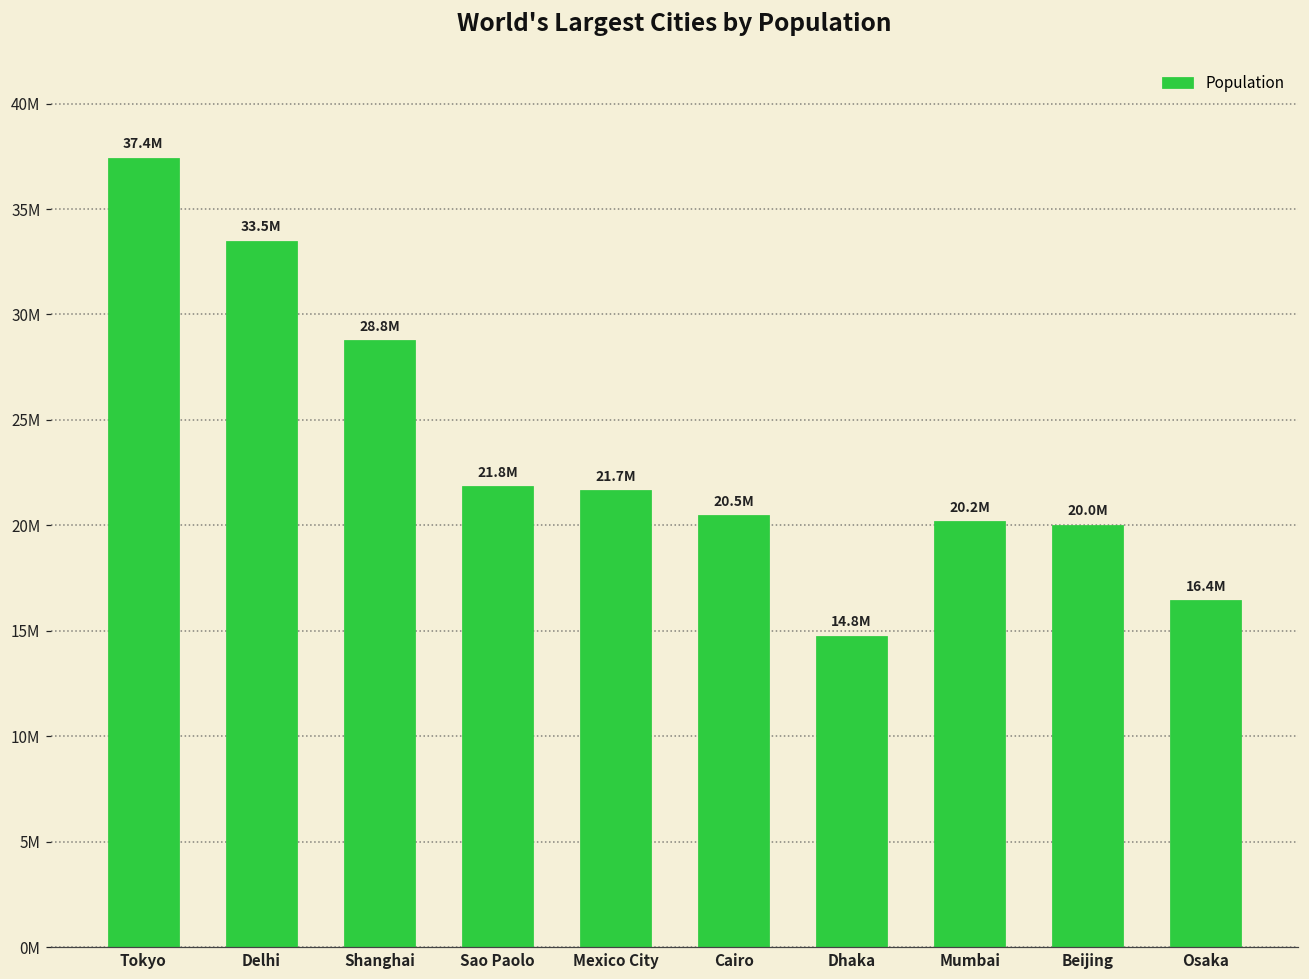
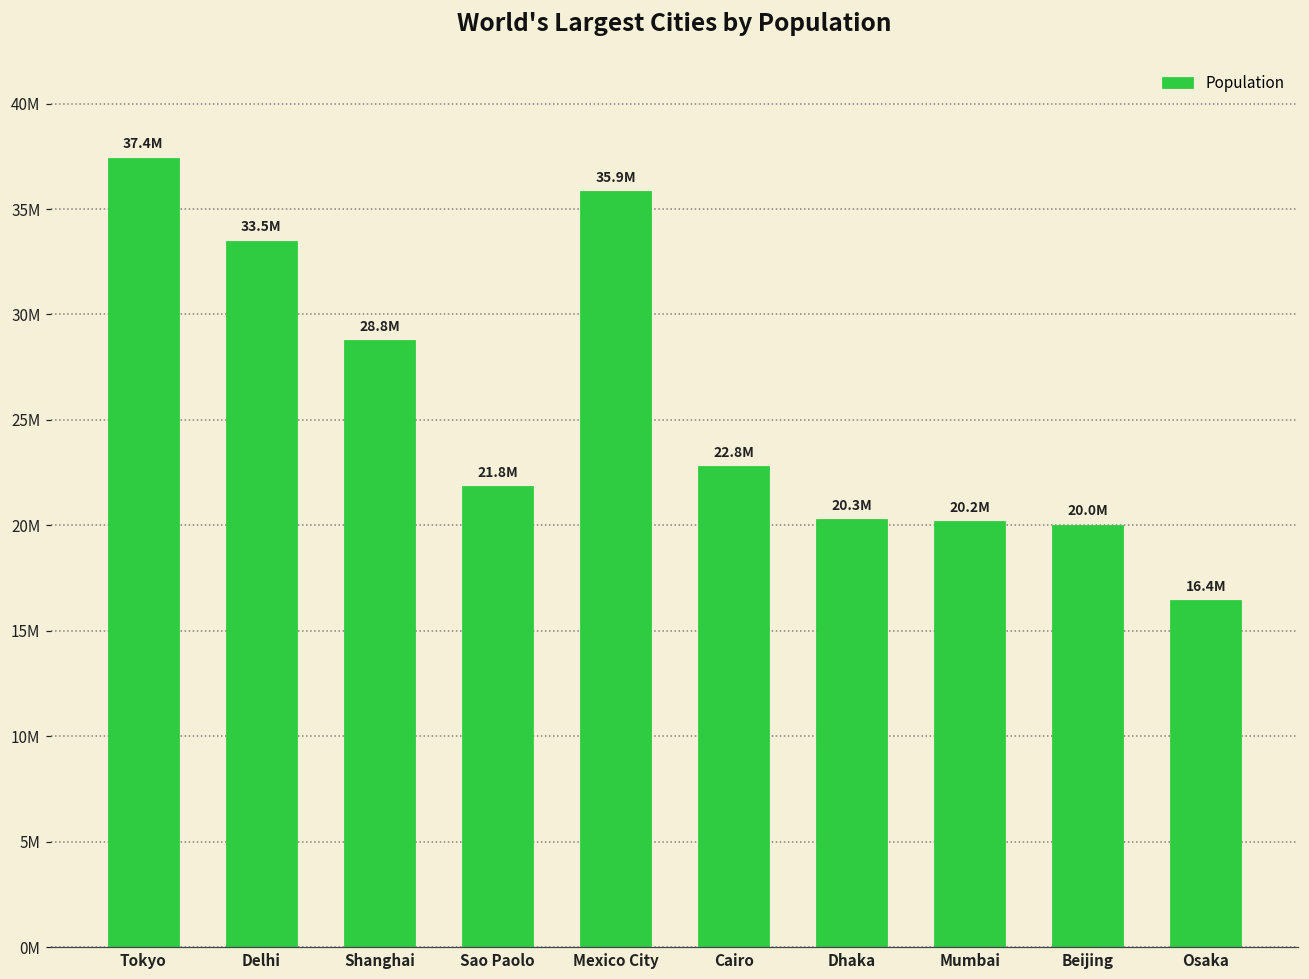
  {
    "Tokyo": "37.4M",
    "Delhi": "33.5M",
    "Shanghai": "28.8M",
    "Sao Paolo": "21.8M",
-   "Mexico City": "21.7M",
-   "Cairo": "20.5M",
-   "Dhaka": "14.8M",
+   "Mexico City": "35.9M",
+   "Cairo": "22.8M",
+   "Dhaka": "20.3M",
    "Mumbai": "20.2M",
    "Beijing": "20.0M",
    "Osaka": "16.4M"
  }
